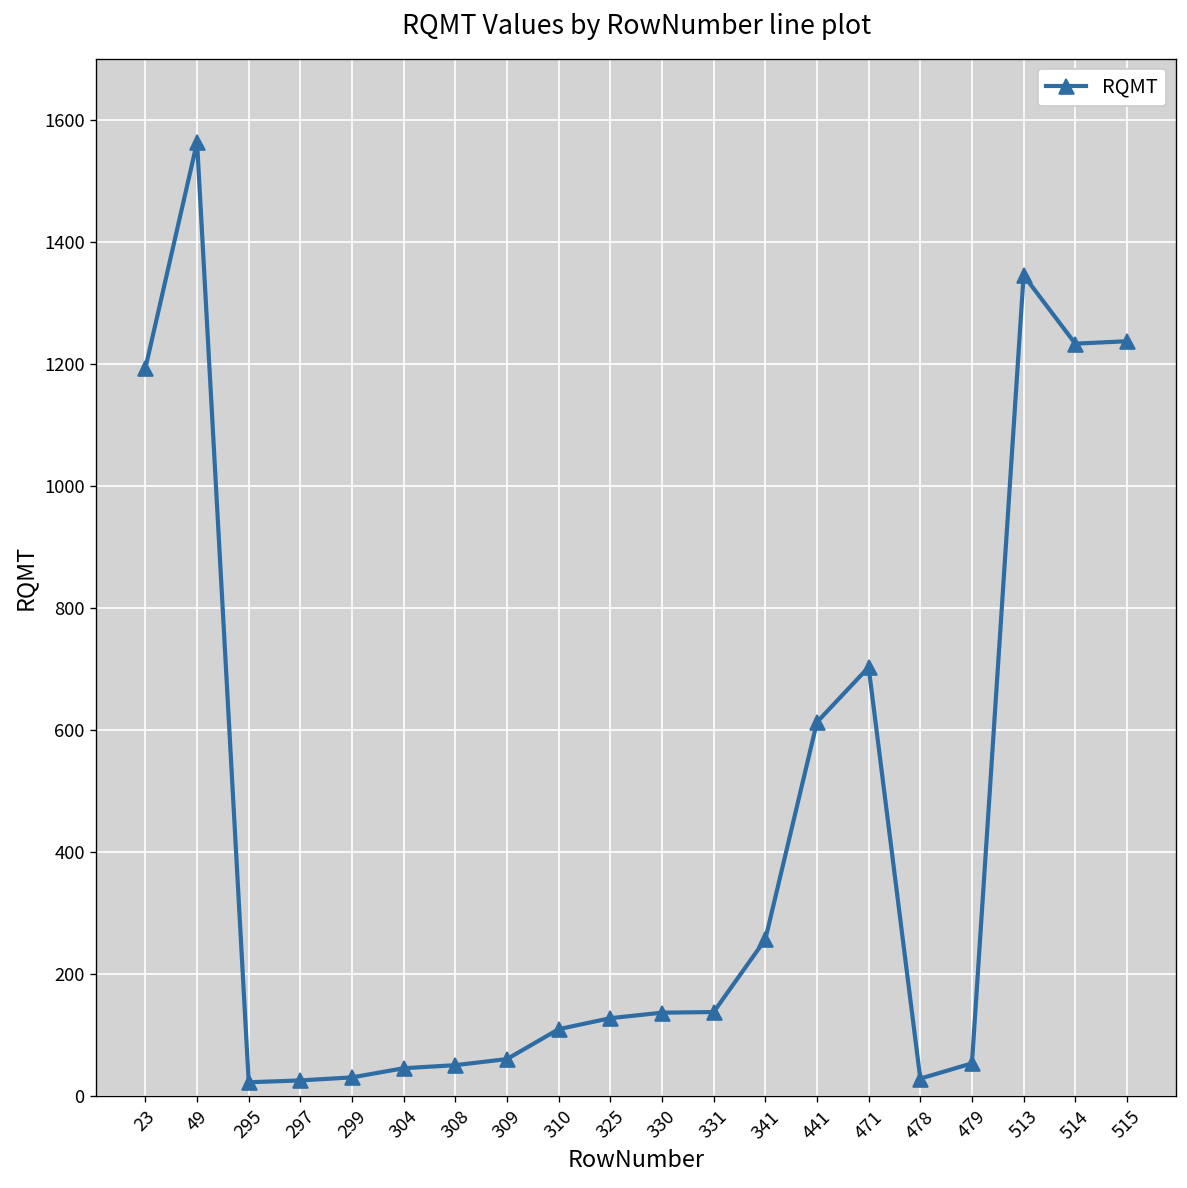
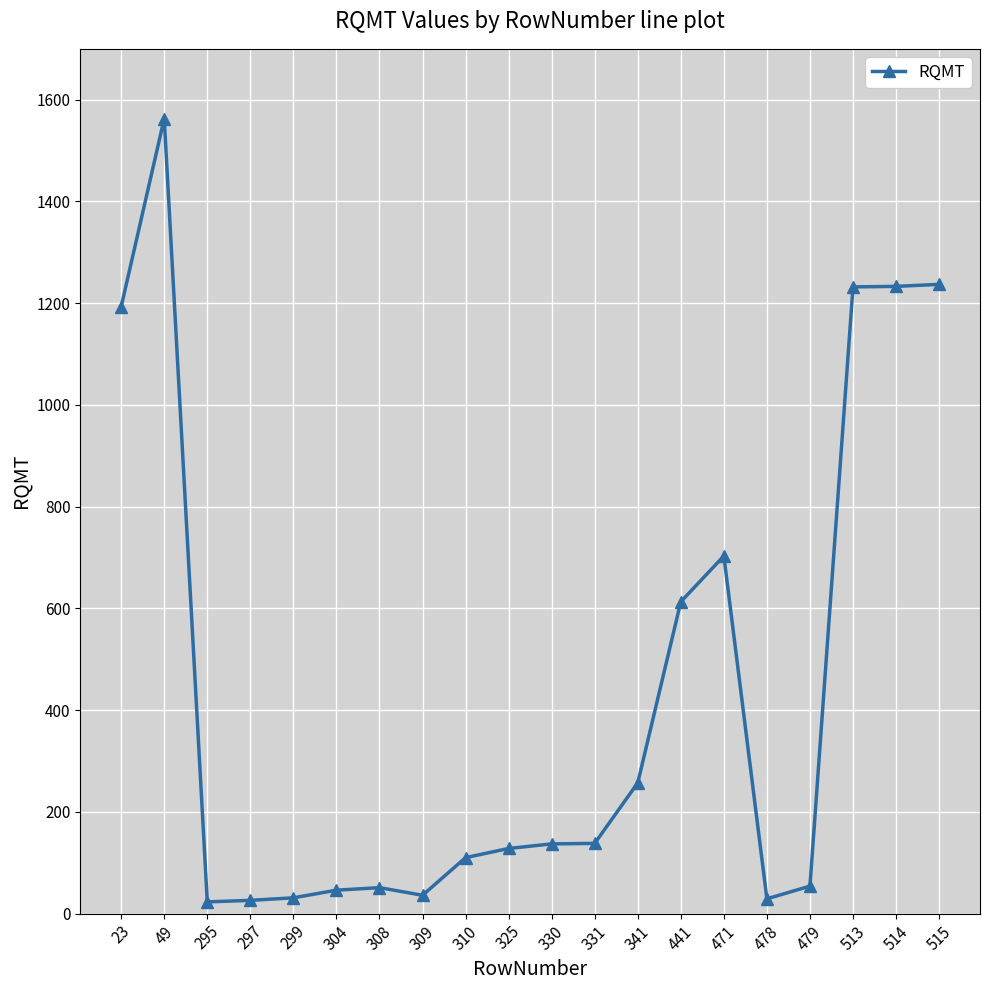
  {
    "23": 1190,
    "49": 1560,
    "295": 20,
    "297": 30,
    "299": 30,
    "304": 50,
    "308": 50,
-   "309": 60,
+   "309": 40,
    "310": 110,
    "325": 130,
    "330": 140,
    "331": 140,
    "341": 260,
    "441": 610,
    "471": 700,
    "478": 30,
    "479": 50,
-   "513": 1350,
+   "513": 1230,
    "514": 1230,
    "515": 1240
  }
